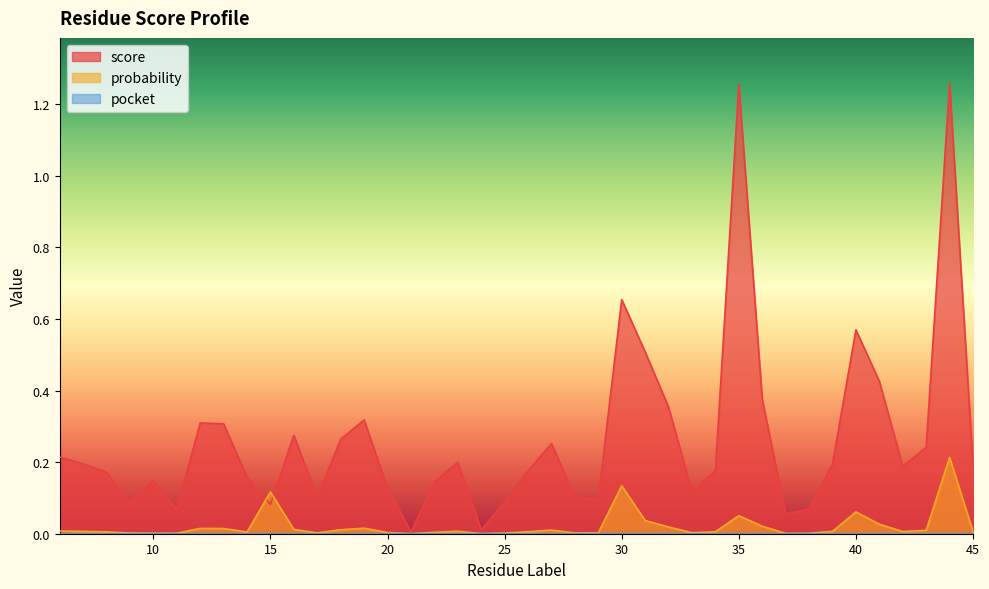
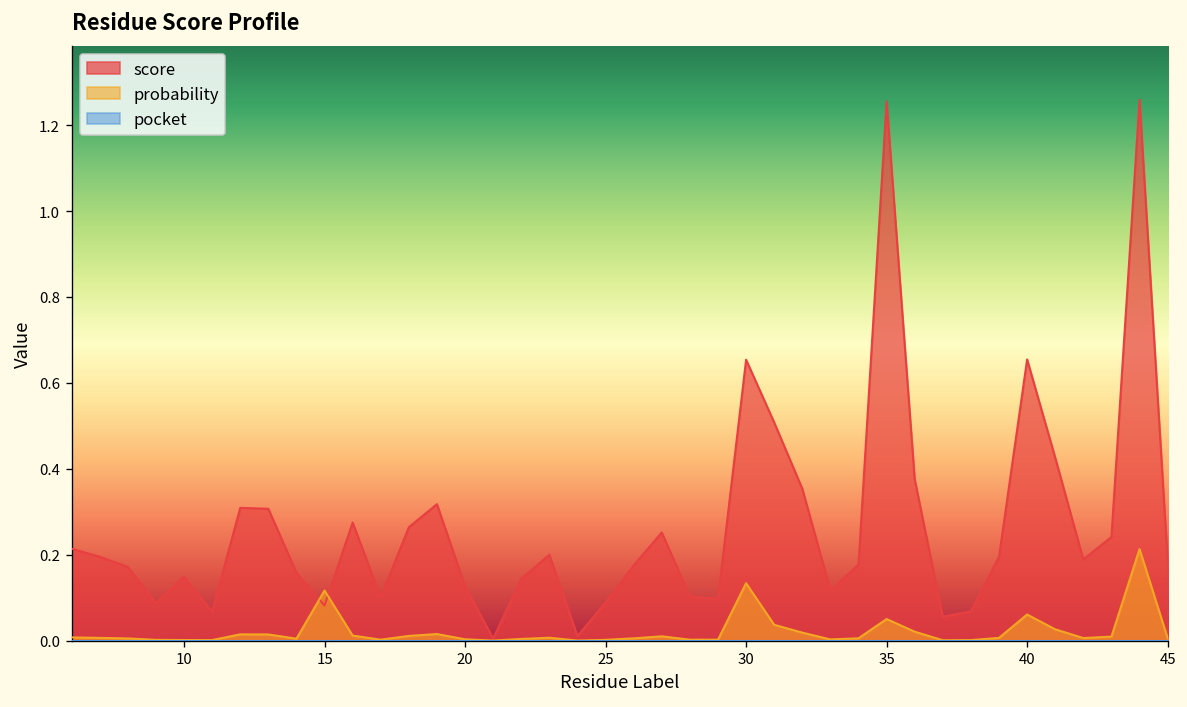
  {
    "score": {
      "10": 0.15,
      "15": 0.08,
      "20": 0.13,
      "25": 0.09,
      "30": 0.65,
      "35": 1.26,
-     "40": 0.57,
+     "40": 0.65,
      "45": 0.19
    },
    "probability": {
      "15": 0.12,
      "30": 0.13,
      "35": 0.05,
      "40": 0.06
    },
    "pocket": {
      "15": 0.00,
      "30": 0.00,
      "35": 0.00,
      "40": 0.00
    }
  }
